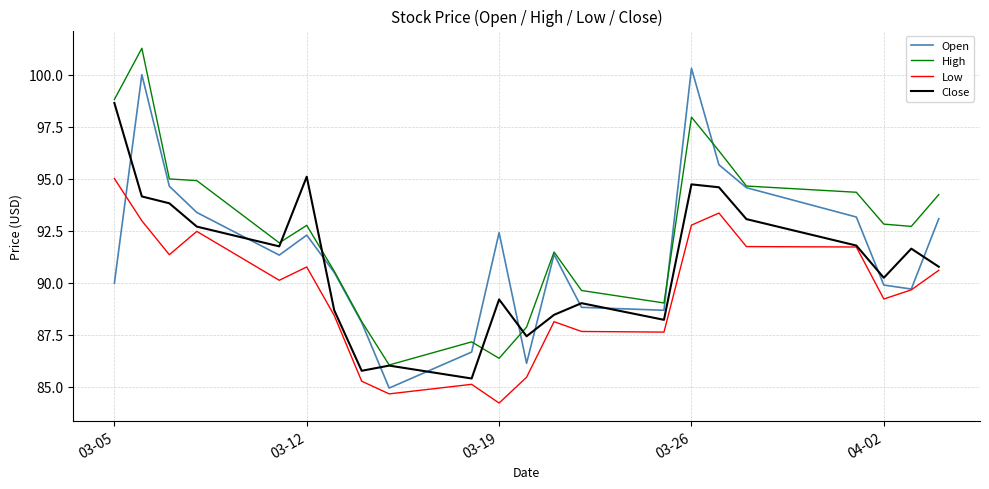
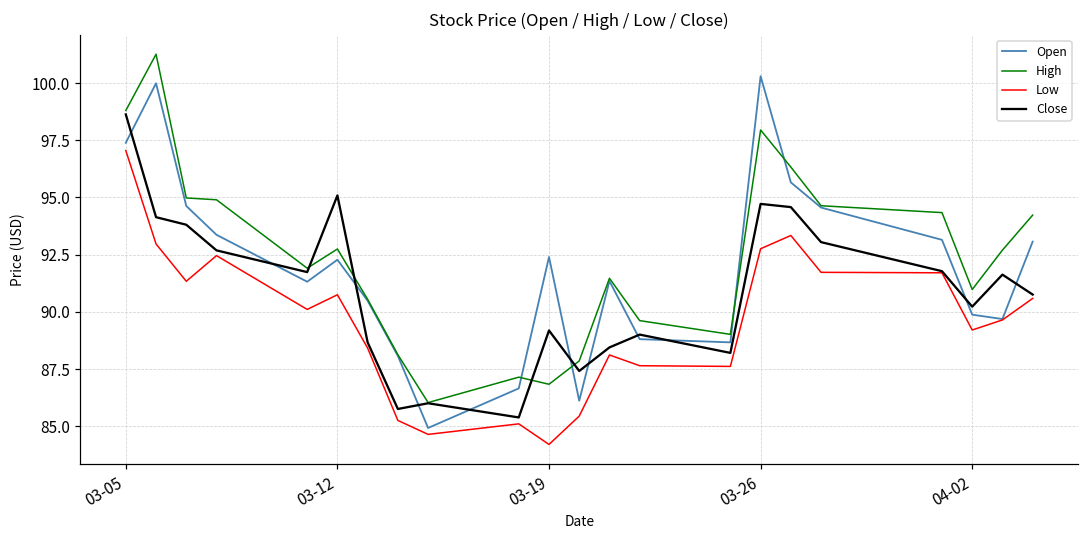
  {
    "Open": {
-     "03-05": 90.0,
+     "03-05": 97.4,
      "03-12": 92.3,
      "03-19": 92.4,
      "03-26": 100.3,
      "04-02": 89.9
    },
    "High": {
      "03-05": 98.8,
      "03-12": 92.8,
-     "03-19": 86.4,
+     "03-19": 86.8,
      "03-26": 98.0,
-     "04-02": 92.8
+     "04-02": 91.0
    },
    "Low": {
-     "03-05": 95.0,
+     "03-05": 97.1,
      "03-12": 90.8,
      "03-19": 84.2,
      "03-26": 92.8,
      "04-02": 89.2
    },
    "Close": {
      "03-05": 98.6,
      "03-12": 95.1,
      "03-19": 89.2,
      "03-26": 94.7,
      "04-02": 90.2
    }
  }
